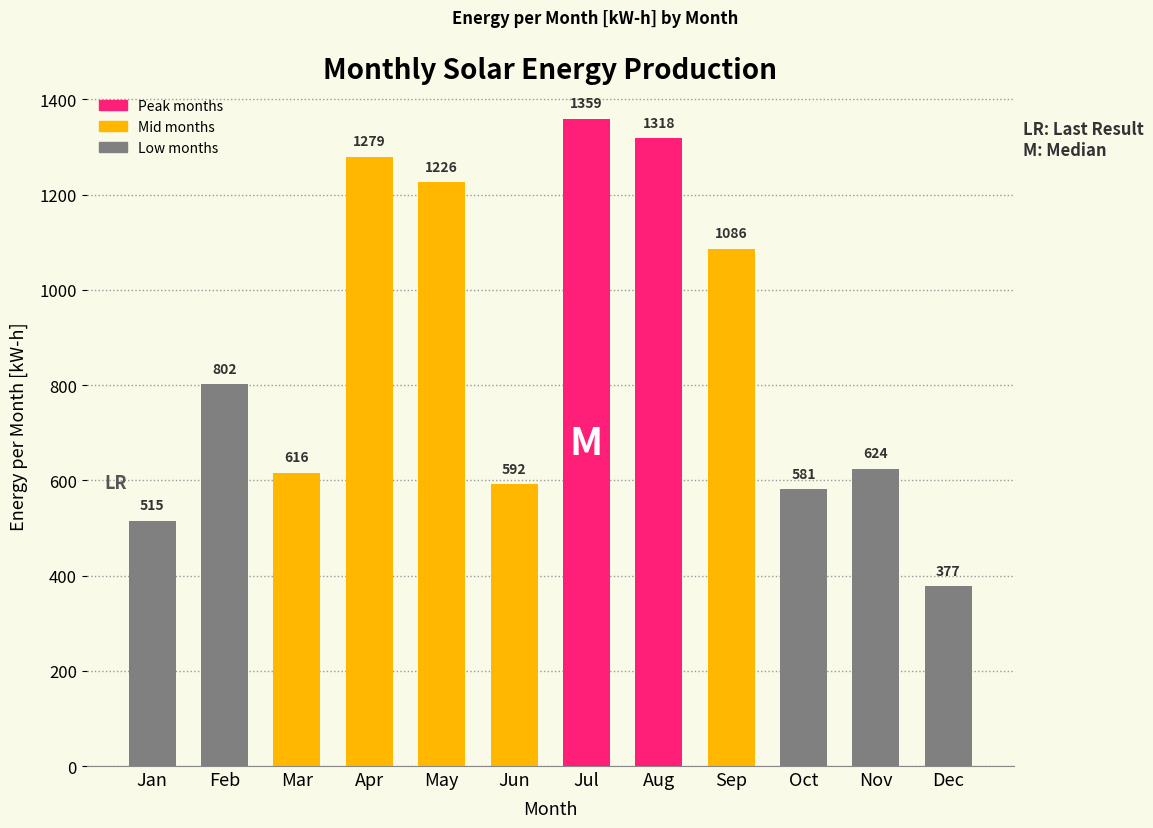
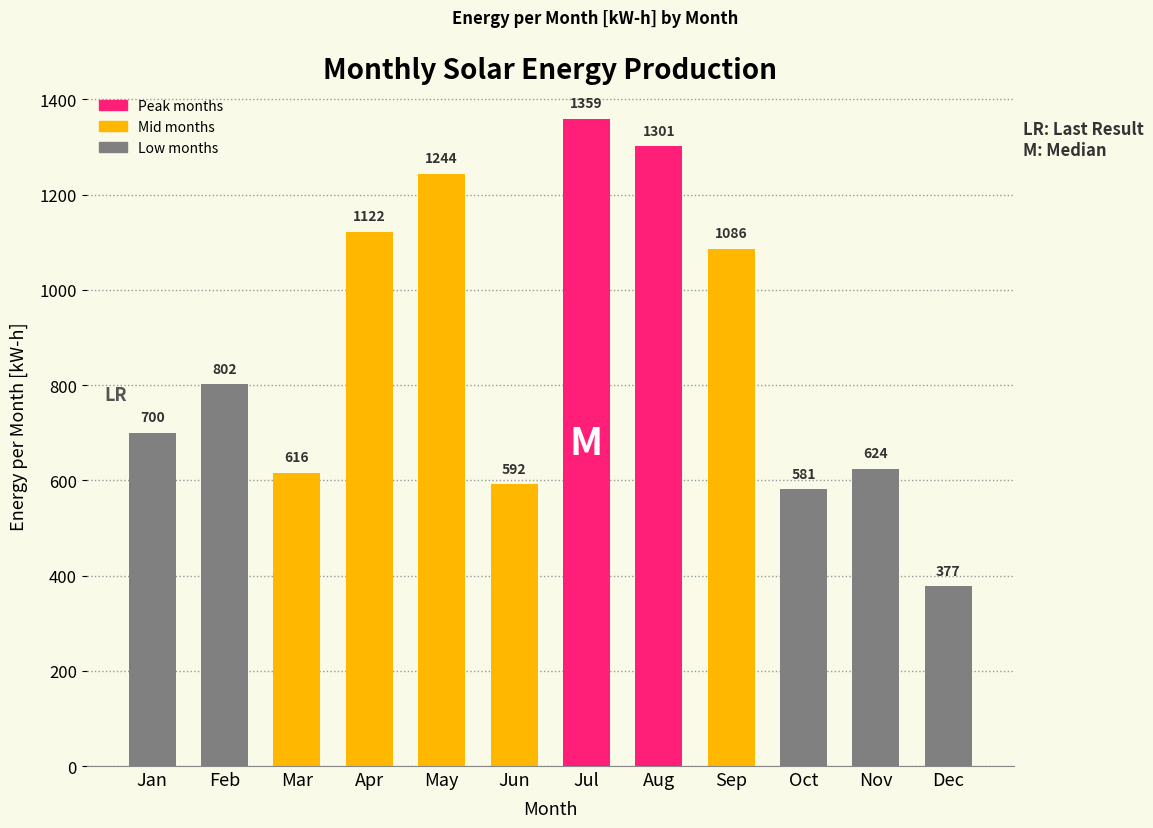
  {
-   "Jan": 515,
+   "Jan": 700,
    "Feb": 802,
    "Mar": 616,
-   "Apr": 1279,
-   "May": 1226,
+   "Apr": 1122,
+   "May": 1244,
    "Jun": 592,
    "Jul": 1359,
-   "Aug": 1318,
+   "Aug": 1301,
    "Sep": 1086,
    "Oct": 581,
    "Nov": 624,
    "Dec": 377
  }
